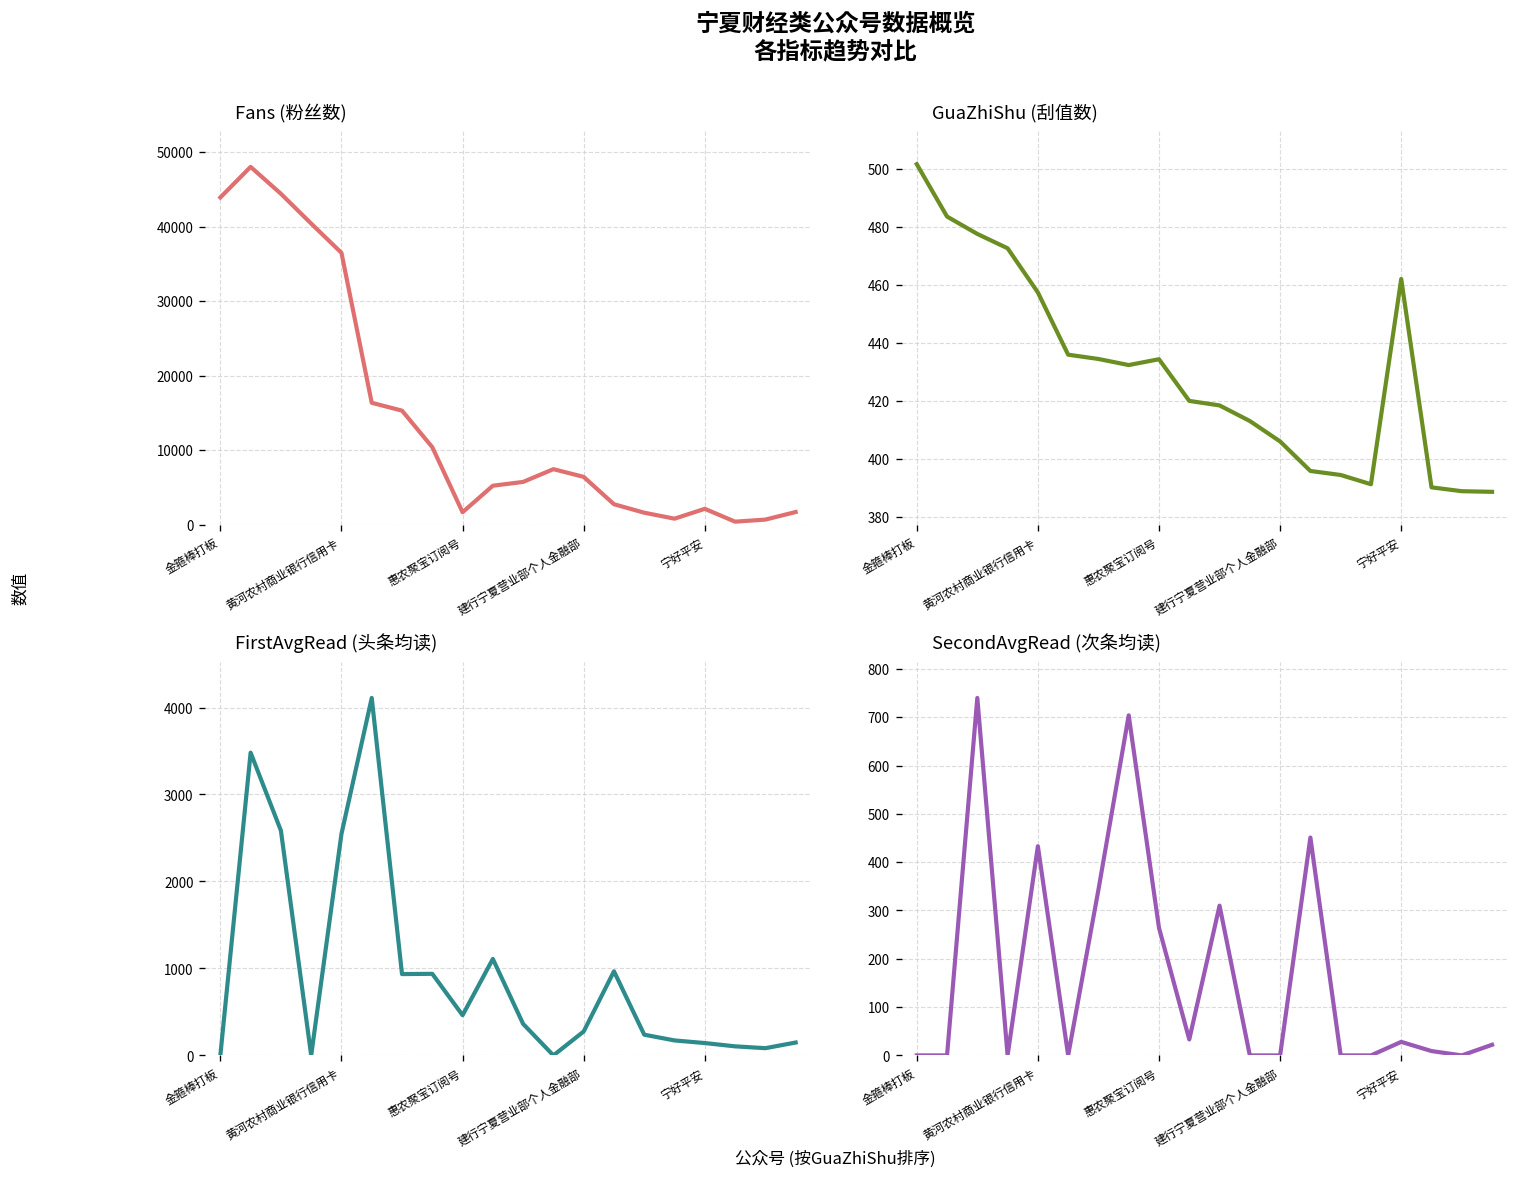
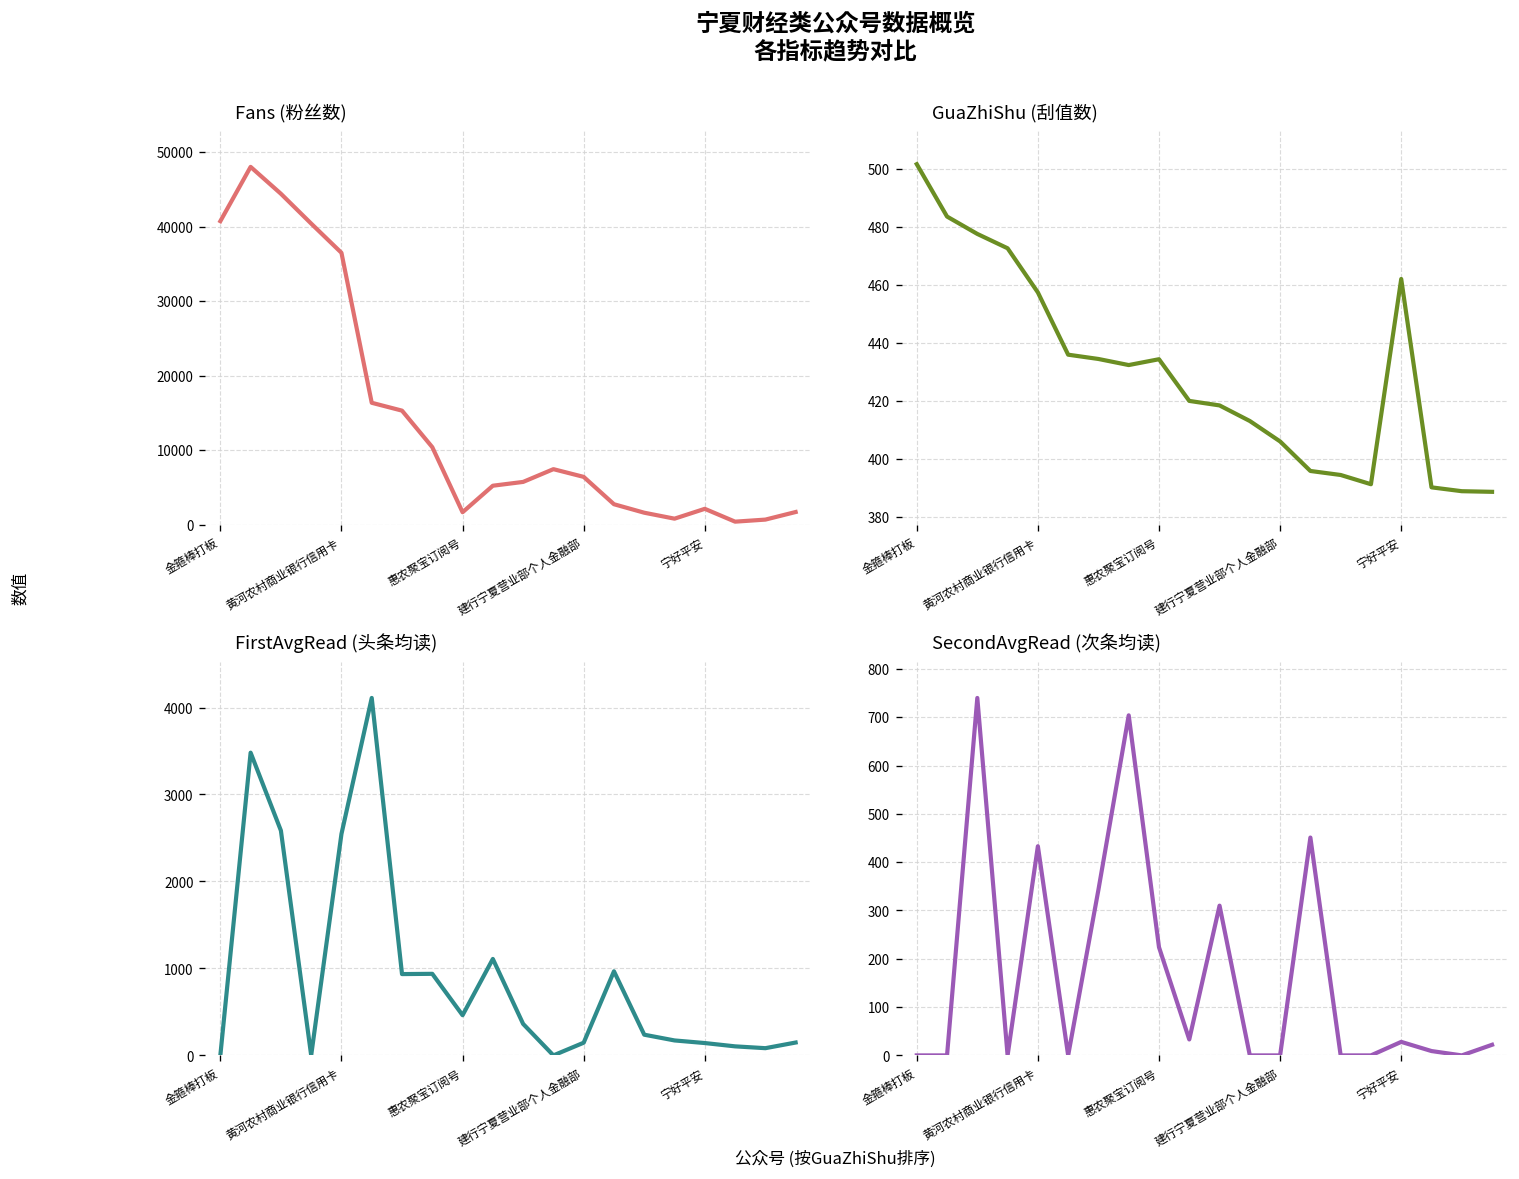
  {
    "Fans (粉丝数)": {
-     "金箍棒打板": 44000,
+     "金箍棒打板": 41000,
      "黄河农村商业银行信用卡": 36000,
      "惠农聚宝订阅号": 2000,
      "建行宁夏营业部个人金融部": 6000,
      "宁好平安": 2000
    },
    "GuaZhiShu (刮值数)": {
      "金箍棒打板": 502,
      "黄河农村商业银行信用卡": 457,
      "惠农聚宝订阅号": 434,
      "建行宁夏营业部个人金融部": 406,
      "宁好平安": 462
    },
    "FirstAvgRead (头条均读)": {
      "金箍棒打板": 0,
      "黄河农村商业银行信用卡": 2500,
      "惠农聚宝订阅号": 500,
-     "建行宁夏营业部个人金融部": 300,
+     "建行宁夏营业部个人金融部": 100,
      "宁好平安": 100
    },
    "SecondAvgRead (次条均读)": {
      "金箍棒打板": 0,
      "黄河农村商业银行信用卡": 430,
-     "惠农聚宝订阅号": 260,
+     "惠农聚宝订阅号": 220,
      "建行宁夏营业部个人金融部": 0,
      "宁好平安": 30
    }
  }
